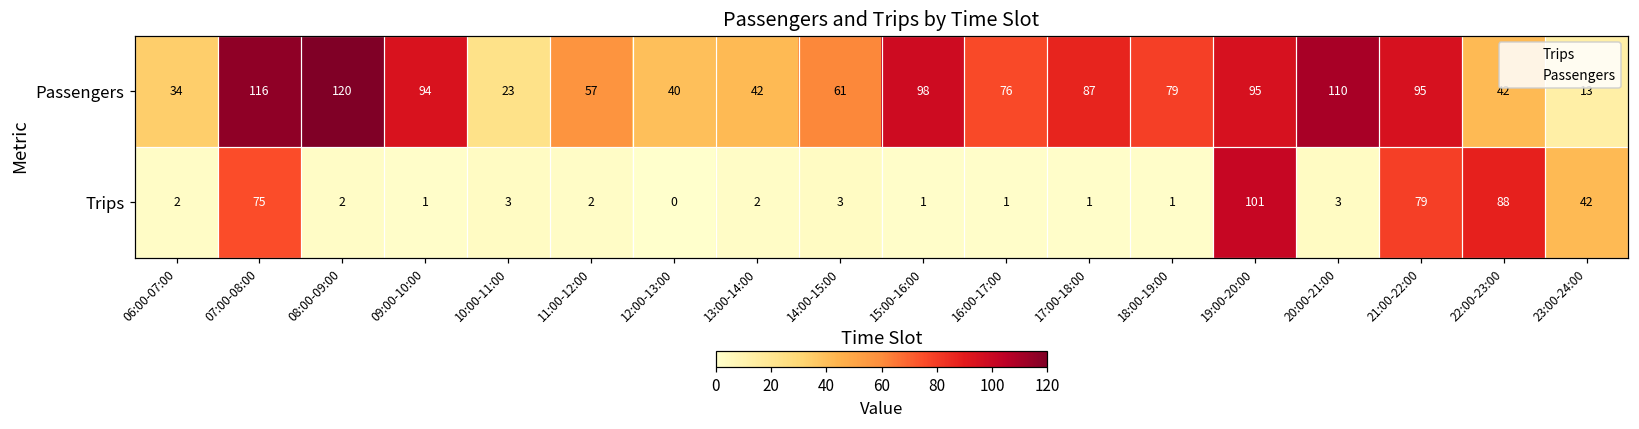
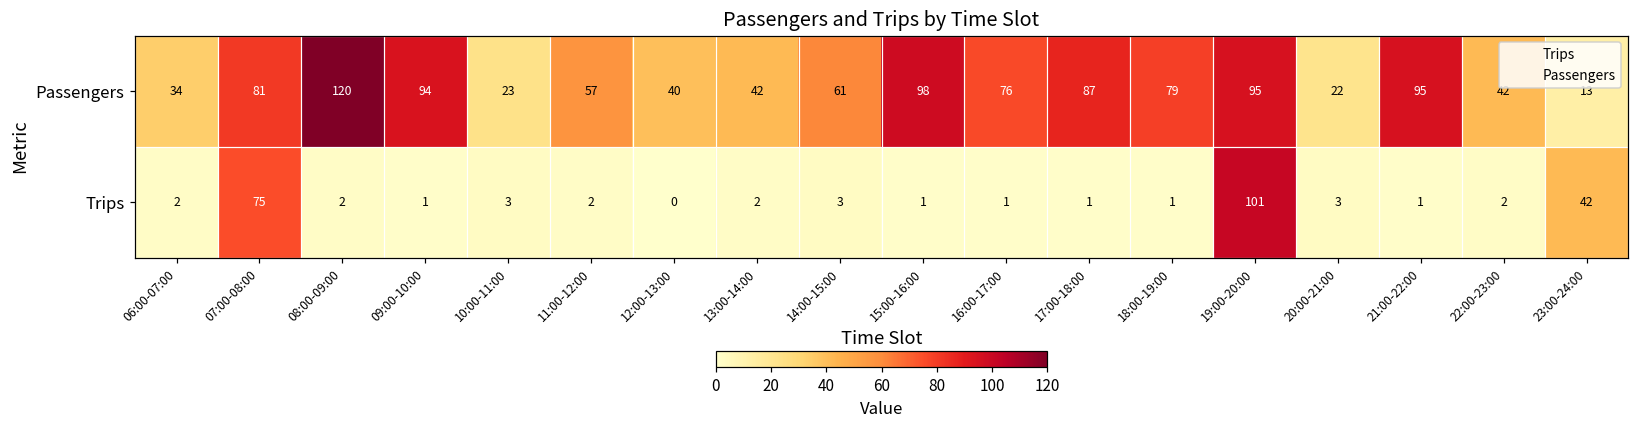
  {
    "Passengers": {
      "06:00-07:00": 34,
-     "07:00-08:00": 116,
+     "07:00-08:00": 81,
      "08:00-09:00": 120,
      "09:00-10:00": 94,
      "10:00-11:00": 23,
      "11:00-12:00": 57,
      "12:00-13:00": 40,
      "13:00-14:00": 42,
      "14:00-15:00": 61,
      "15:00-16:00": 98,
      "16:00-17:00": 76,
      "17:00-18:00": 87,
      "18:00-19:00": 79,
      "19:00-20:00": 95,
-     "20:00-21:00": 110,
+     "20:00-21:00": 22,
      "21:00-22:00": 95
    },
    "Trips": {
      "06:00-07:00": 2,
      "07:00-08:00": 75,
      "08:00-09:00": 2,
      "09:00-10:00": 1,
      "10:00-11:00": 3,
      "11:00-12:00": 2,
      "12:00-13:00": 0,
      "13:00-14:00": 2,
      "14:00-15:00": 3,
      "15:00-16:00": 1,
      "16:00-17:00": 1,
      "17:00-18:00": 1,
      "18:00-19:00": 1,
      "19:00-20:00": 101,
      "20:00-21:00": 3,
-     "21:00-22:00": 79,
-     "22:00-23:00": 88,
+     "21:00-22:00": 1,
+     "22:00-23:00": 2,
      "23:00-24:00": 42
    }
  }
